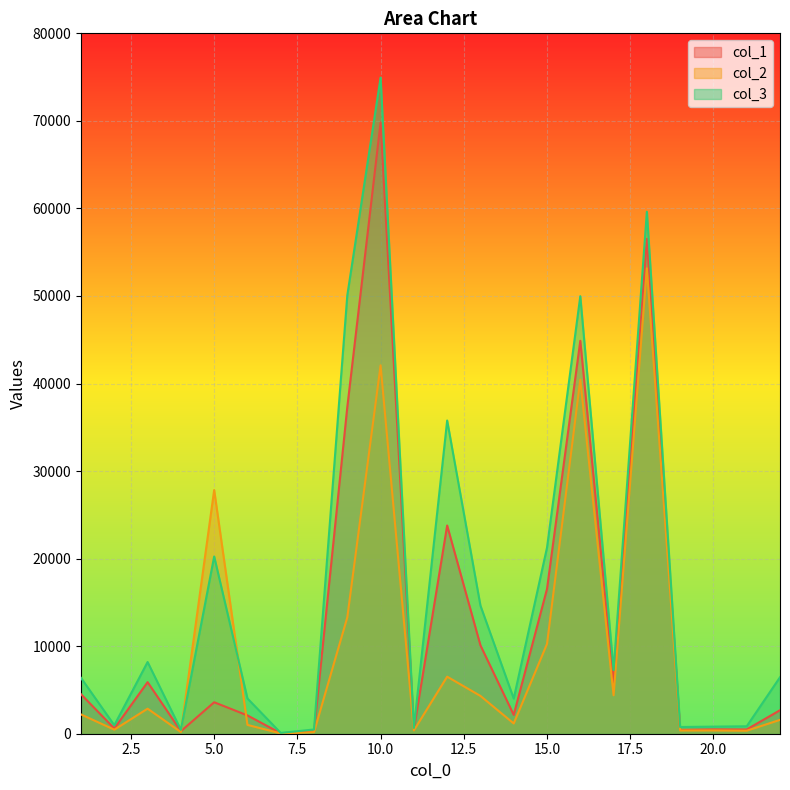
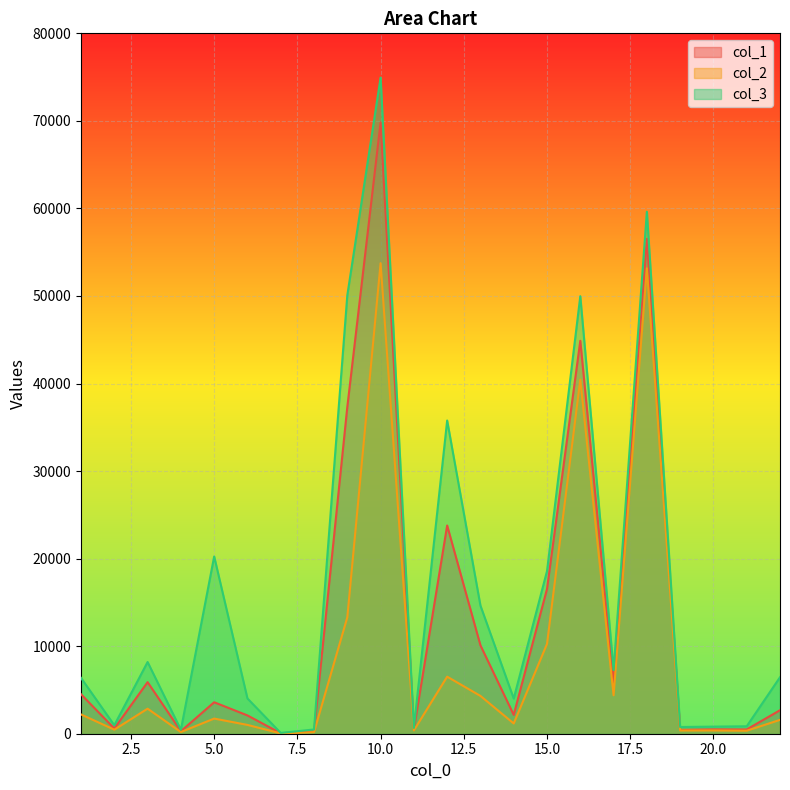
  {
    "col_1": {
      "5.0": 4000,
      "10.0": 70000,
      "15.0": 17000
    },
    "col_2": {
-     "5.0": 28000,
-     "10.0": 42000,
+     "5.0": 2000,
+     "10.0": 54000,
      "15.0": 10000
    },
    "col_3": {
      "5.0": 20000,
      "10.0": 75000,
-     "15.0": 21000,
+     "15.0": 19000,
      "20.0": 1000
    }
  }
